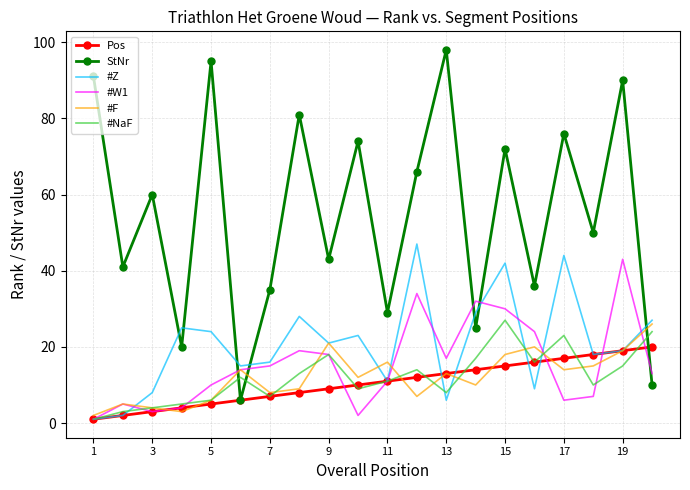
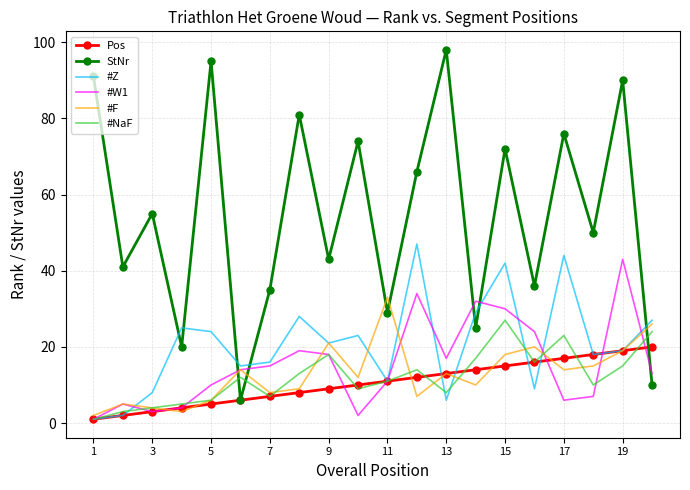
  {
    "Pos": {
      "5": 5,
      "9": 9,
      "15": 15,
      "17": 17
    },
    "StNr": {
-     "3": 60,
+     "3": 55,
      "5": 95,
      "7": 35,
      "9": 43,
      "11": 29,
      "13": 98,
      "15": 72,
      "17": 76,
      "19": 90
    },
    "#Z": {
      "3": 8,
      "5": 24,
      "7": 16,
      "13": 6,
      "15": 42,
      "17": 44
    },
    "#W1": {
      "5": 10,
      "7": 15,
      "13": 17,
      "15": 30,
      "17": 6,
      "19": 43
    },
    "#F": {
      "1": 2,
      "7": 8,
-     "11": 16,
+     "11": 33,
      "15": 18,
      "17": 14
    },
    "#NaF": {
      "13": 8,
      "15": 27,
      "17": 23,
      "19": 15
    }
  }
